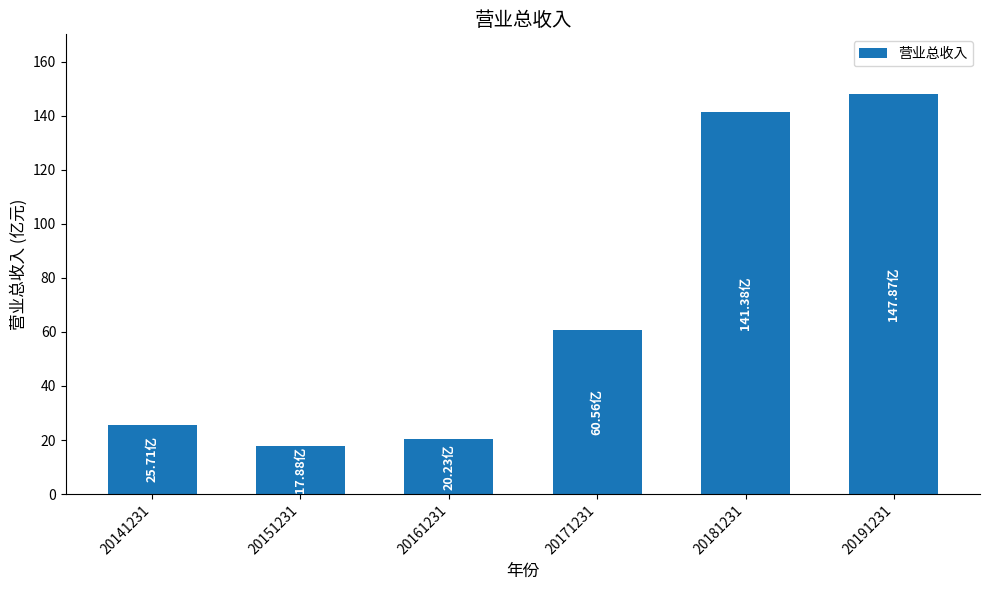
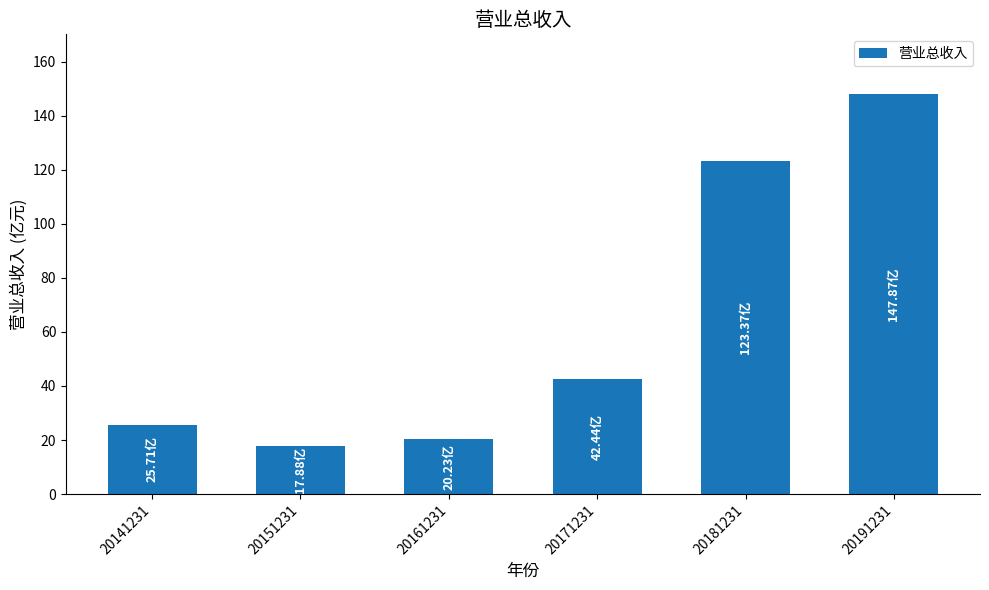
  {
    "20141231": "25.71亿",
    "20151231": "17.88亿",
    "20161231": "20.23亿",
-   "20171231": "60.56亿",
-   "20181231": "141.38亿",
+   "20171231": "42.44亿",
+   "20181231": "123.37亿",
    "20191231": "147.87亿"
  }
